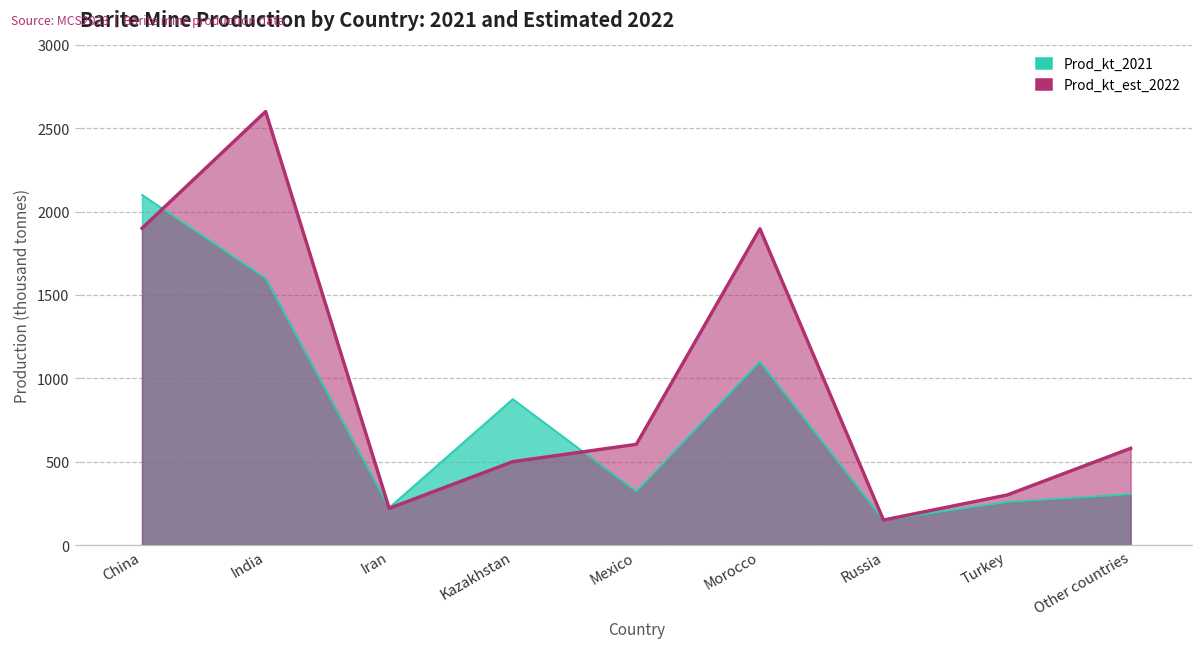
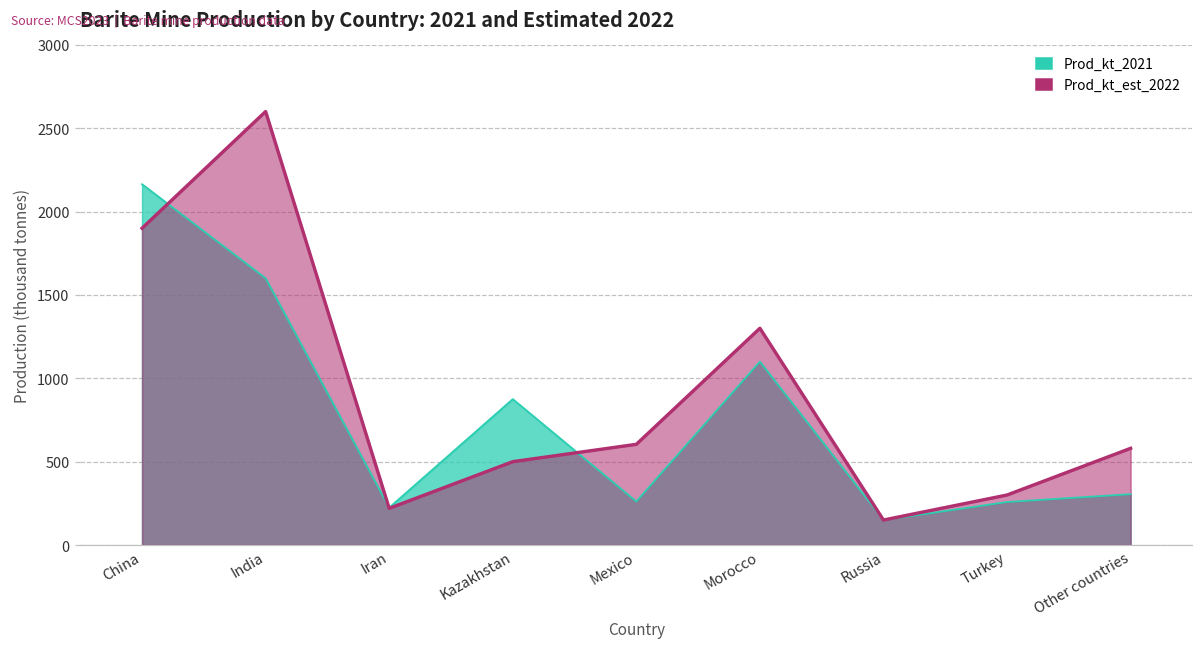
  {
    "Prod_kt_2021": {
-     "China": 2100,
+     "China": 2160,
      "India": 1600,
      "Kazakhstan": 880,
-     "Mexico": 320,
+     "Mexico": 260,
      "Morocco": 1100,
      "Turkey": 260,
      "Other countries": 310
    },
    "Prod_kt_est_2022": {
      "China": 1900,
      "India": 2600,
      "Kazakhstan": 500,
      "Mexico": 600,
-     "Morocco": 1900,
+     "Morocco": 1300,
      "Turkey": 300,
      "Other countries": 580
    }
  }
